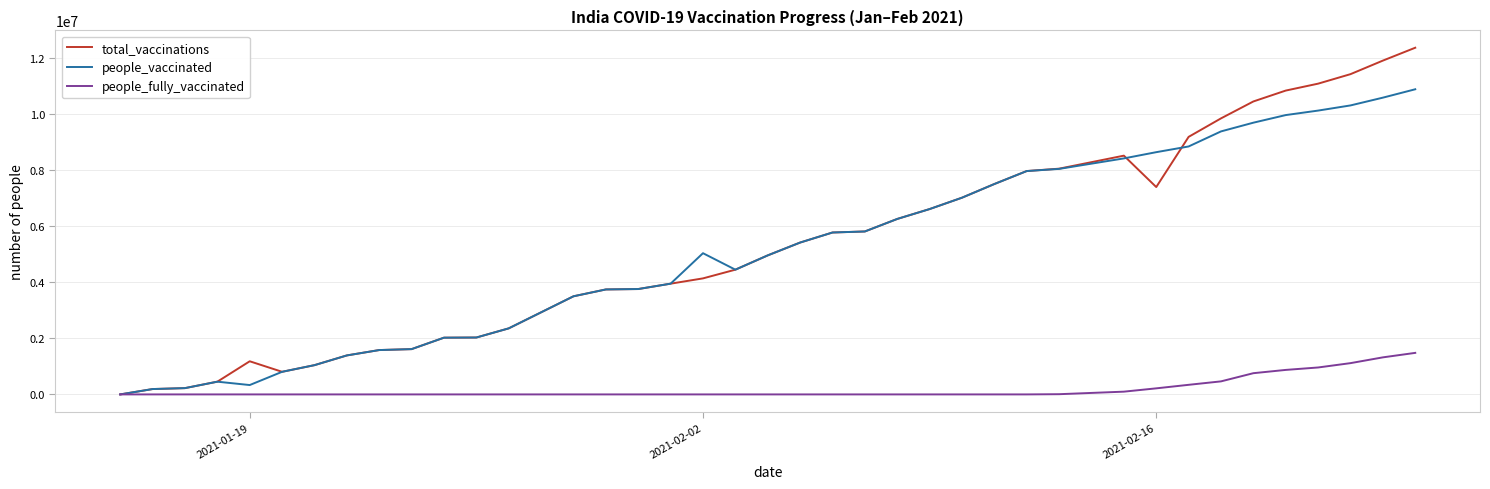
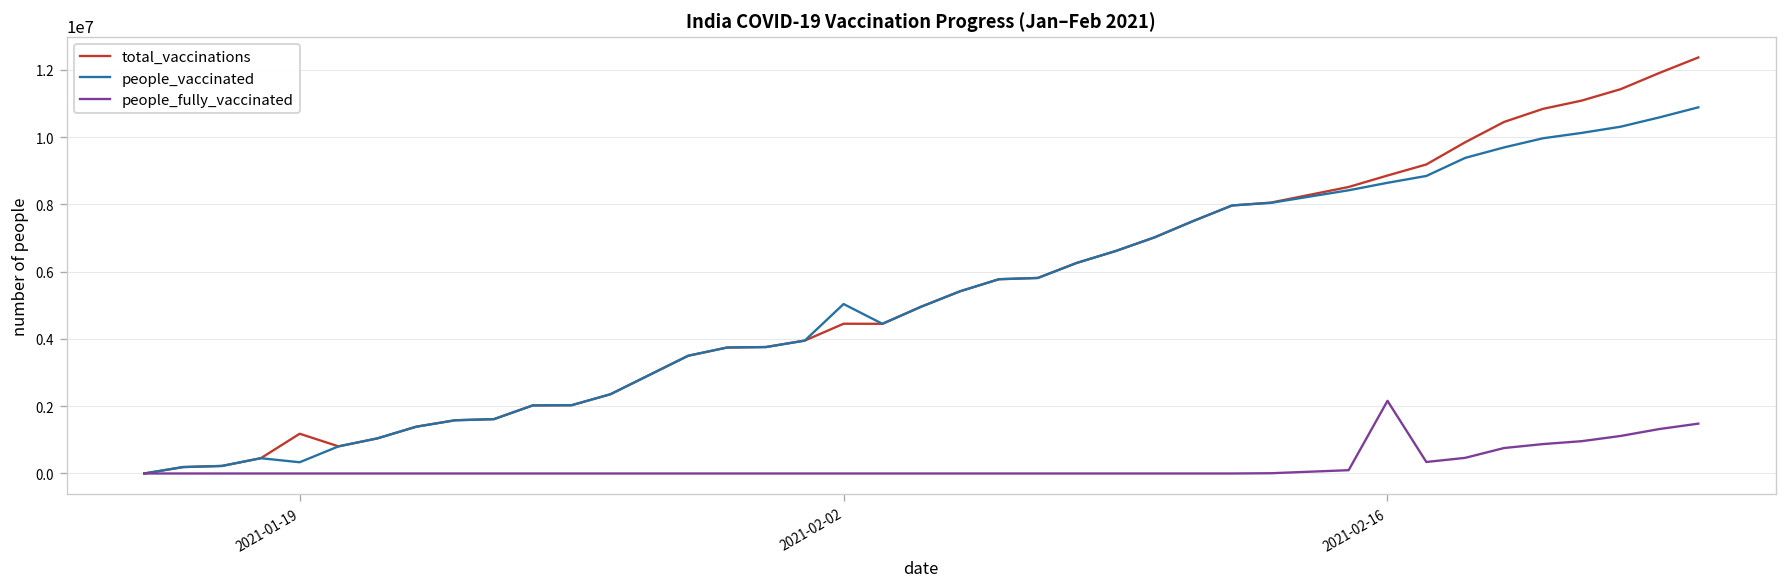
  {
    "total_vaccinations": {
      "2021-01-19": 1200000,
-     "2021-02-02": 4100000,
-     "2021-02-16": 7400000
+     "2021-02-02": 4500000,
+     "2021-02-16": 8900000
    },
    "people_vaccinated": {
      "2021-01-19": 300000,
      "2021-02-02": 5000000,
      "2021-02-16": 8600000
    },
    "people_fully_vaccinated": {
      "2021-01-19": 0,
      "2021-02-02": 0,
-     "2021-02-16": 200000
+     "2021-02-16": 2200000
    }
  }
